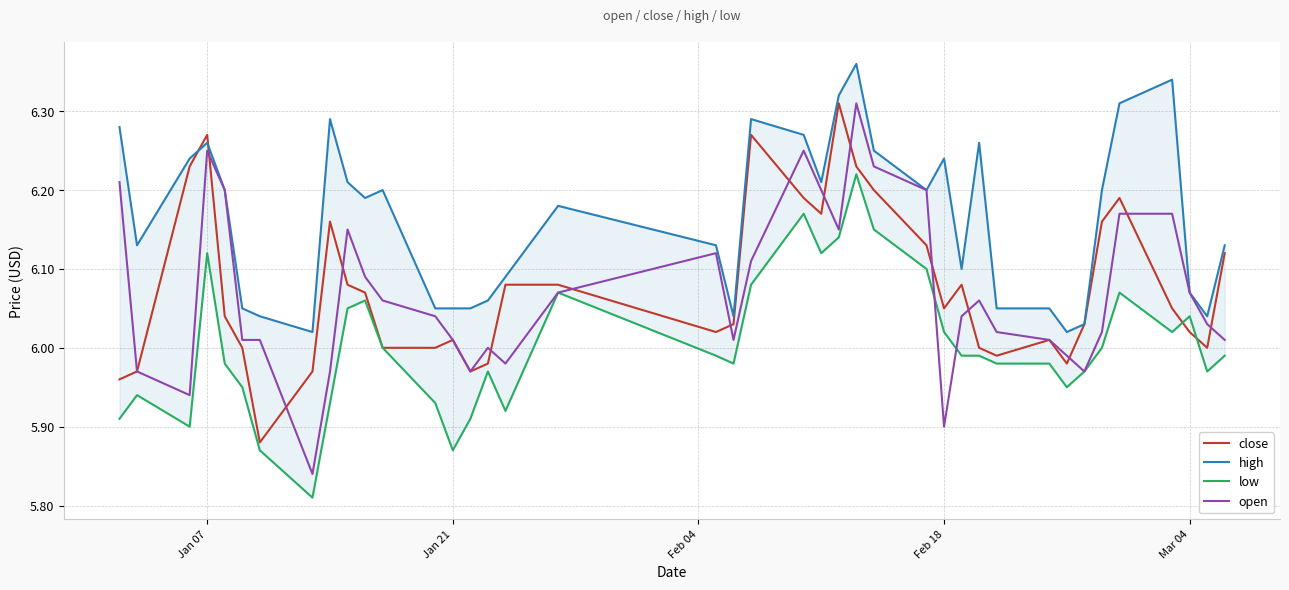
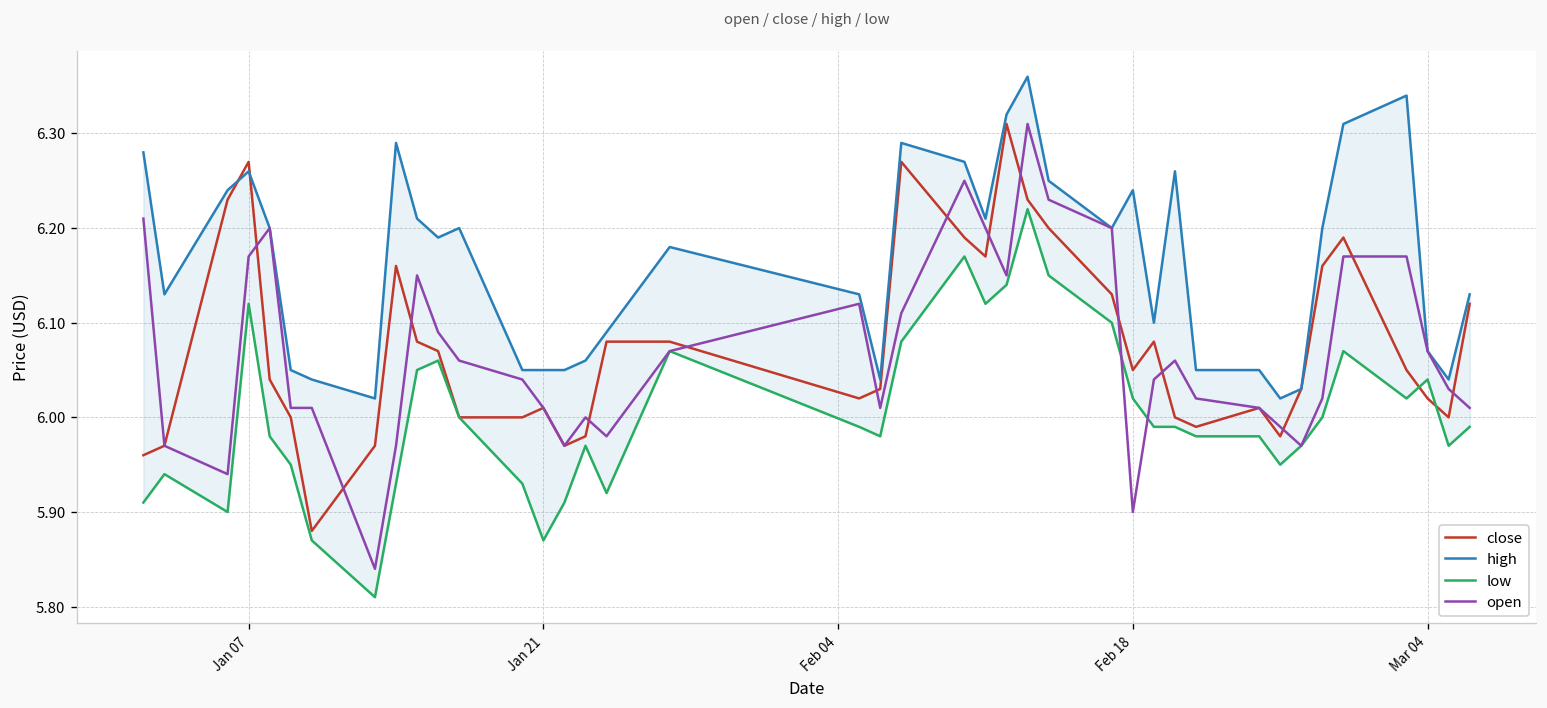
  {
    "close": {
      "Jan 07": 6.27,
      "Feb 18": 6.05,
      "Mar 04": 6.02
    },
    "high": {
      "Jan 07": 6.26,
      "Jan 21": 6.05,
      "Feb 18": 6.24
    },
    "low": {
      "Jan 07": 6.12,
      "Jan 21": 5.87,
      "Feb 18": 6.02,
      "Mar 04": 6.04
    },
    "open": {
-     "Jan 07": 6.25,
+     "Jan 07": 6.17,
      "Feb 18": 5.90
    }
  }
